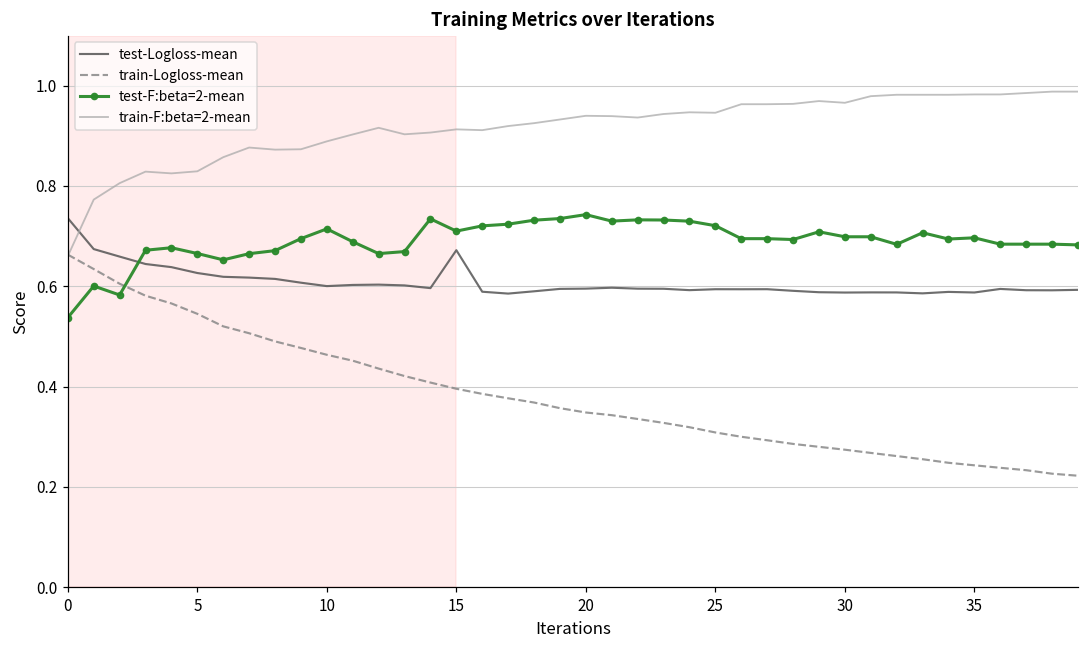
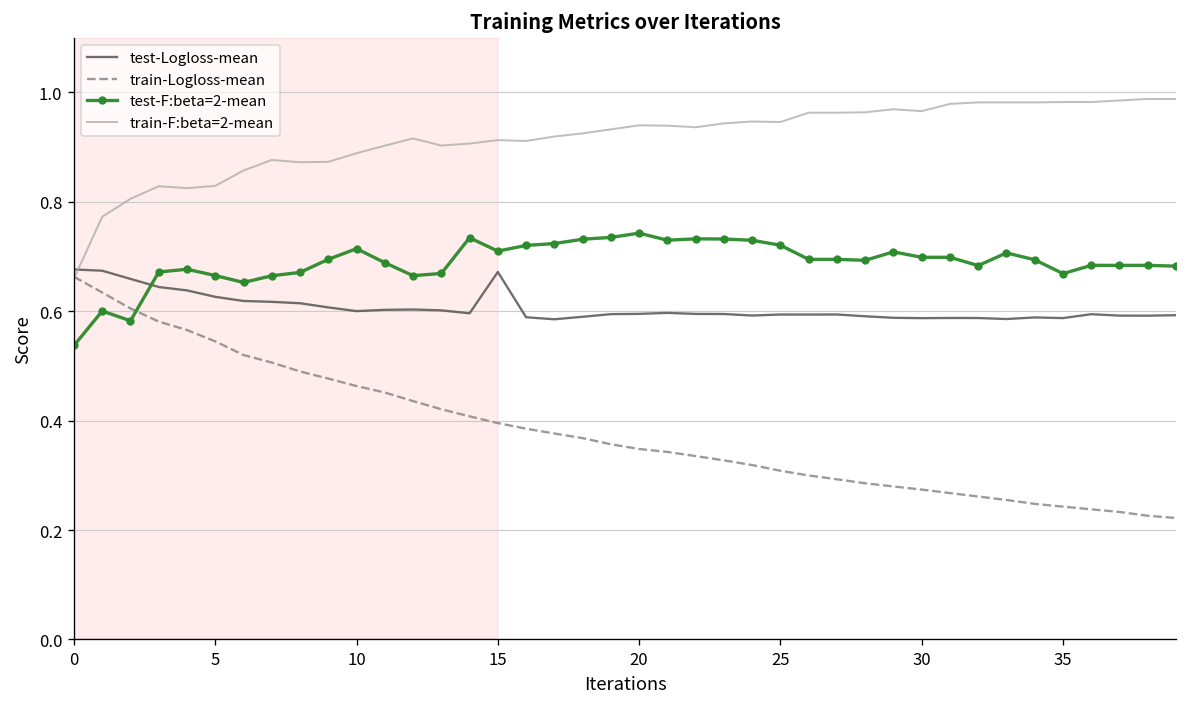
  {
    "test-Logloss-mean": {
-     "0": 0.74,
+     "0": 0.68,
      "5": 0.63,
      "10": 0.60,
      "15": 0.67,
      "20": 0.60,
      "25": 0.59,
      "30": 0.59,
      "35": 0.59
    },
    "test-F:beta=2-mean": {
      "0": 0.54,
      "5": 0.67,
      "10": 0.71,
      "15": 0.71,
      "20": 0.74,
      "25": 0.72,
      "30": 0.70,
-     "35": 0.70
+     "35": 0.67
    }
  }
